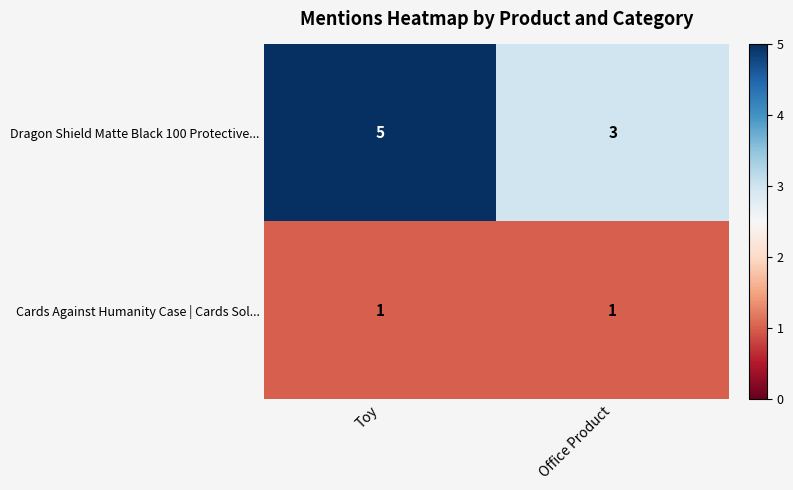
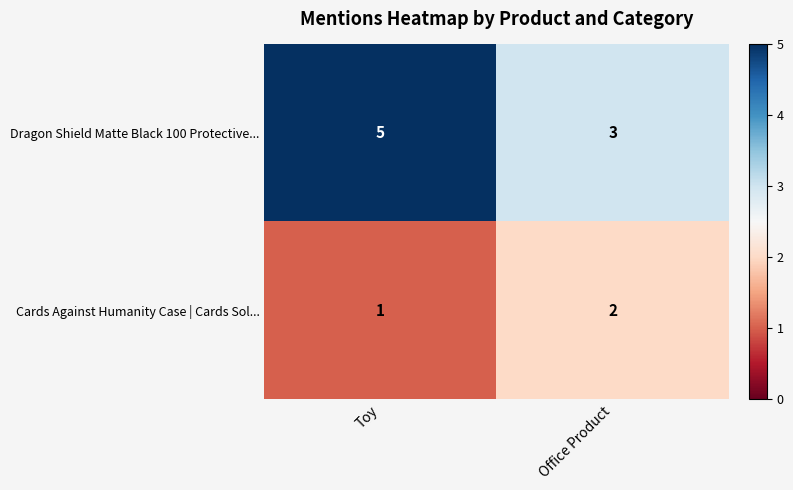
  {
    "Dragon Shield Matte Black 100 Protective...": {
      "Toy": 5,
      "Office Product": 3
    },
    "Cards Against Humanity Case | Cards Sol...": {
      "Toy": 1,
-     "Office Product": 1
+     "Office Product": 2
    }
  }
